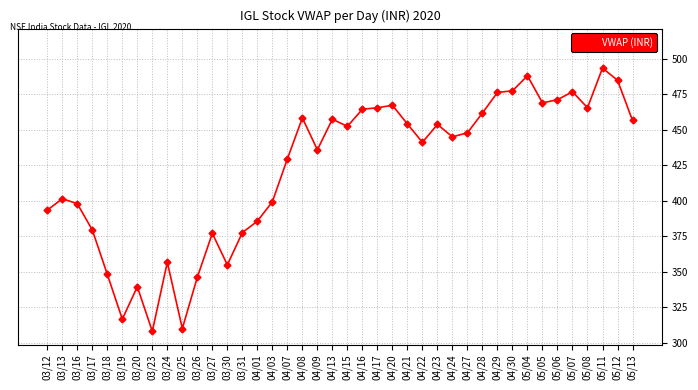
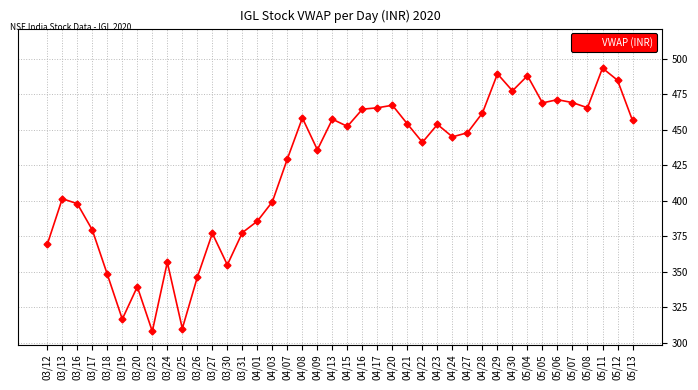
  {
-   "03/12": 393,
+   "03/12": 369,
    "03/13": 402,
    "03/16": 398,
    "03/17": 380,
    "03/18": 348,
    "03/19": 317,
    "03/20": 339,
    "03/23": 308,
    "03/24": 357,
    "03/25": 310,
    "03/26": 346,
    "03/27": 377,
    "03/30": 355,
    "03/31": 378,
    "04/01": 386,
    "04/03": 399,
    "04/07": 430,
    "04/08": 458,
    "04/09": 436,
    "04/13": 458,
    "04/15": 453,
    "04/16": 465,
    "04/17": 466,
    "04/20": 467,
    "04/21": 454,
    "04/22": 441,
    "04/23": 454,
    "04/24": 445,
    "04/27": 448,
    "04/28": 462,
-   "04/29": 476,
+   "04/29": 490,
    "04/30": 478,
    "05/04": 488,
    "05/05": 469,
    "05/06": 471,
-   "05/07": 477,
+   "05/07": 469,
    "05/08": 466,
    "05/11": 494,
    "05/12": 485,
    "05/13": 457
  }
